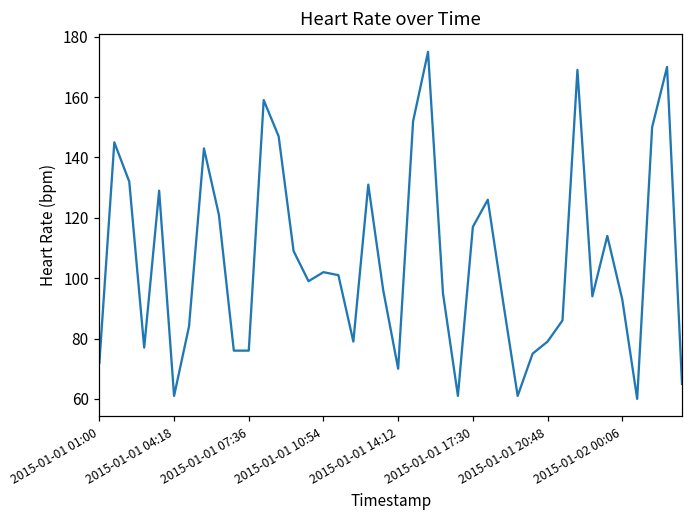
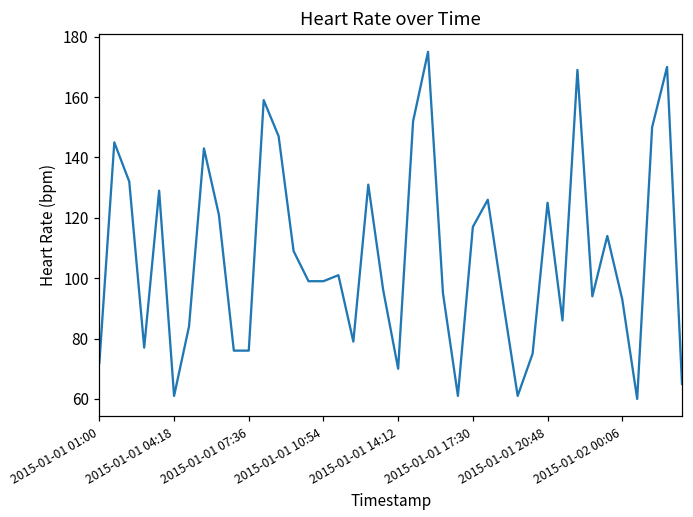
  {
    "2015-01-01 01:00": 72,
    "2015-01-01 04:18": 61,
    "2015-01-01 07:36": 76,
-   "2015-01-01 10:54": 102,
+   "2015-01-01 10:54": 99,
    "2015-01-01 14:12": 70,
    "2015-01-01 17:30": 117,
-   "2015-01-01 20:48": 79,
+   "2015-01-01 20:48": 125,
    "2015-01-02 00:06": 93
  }
